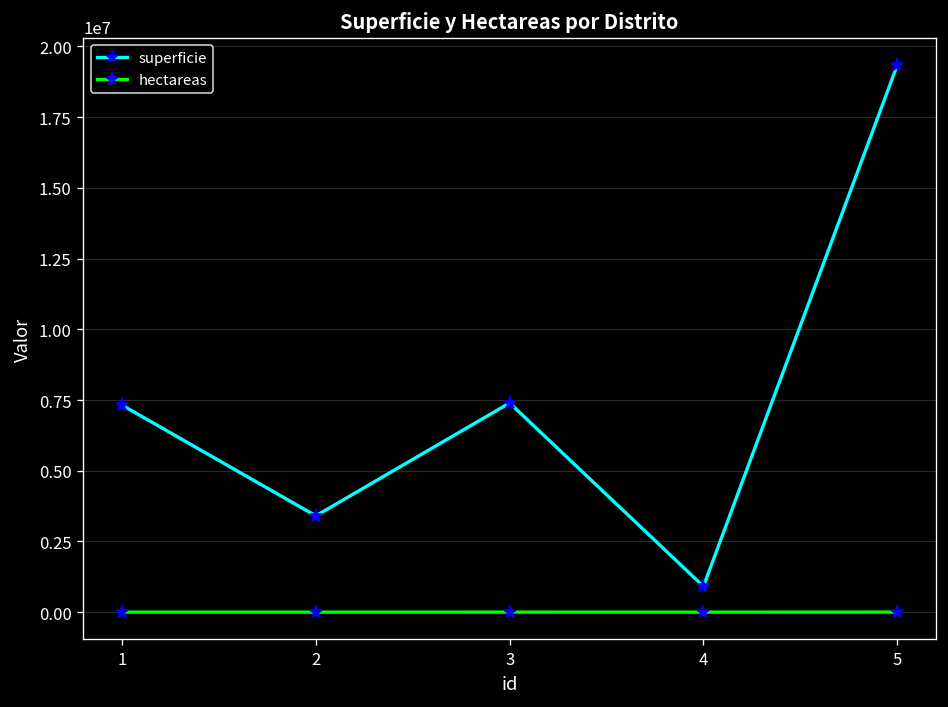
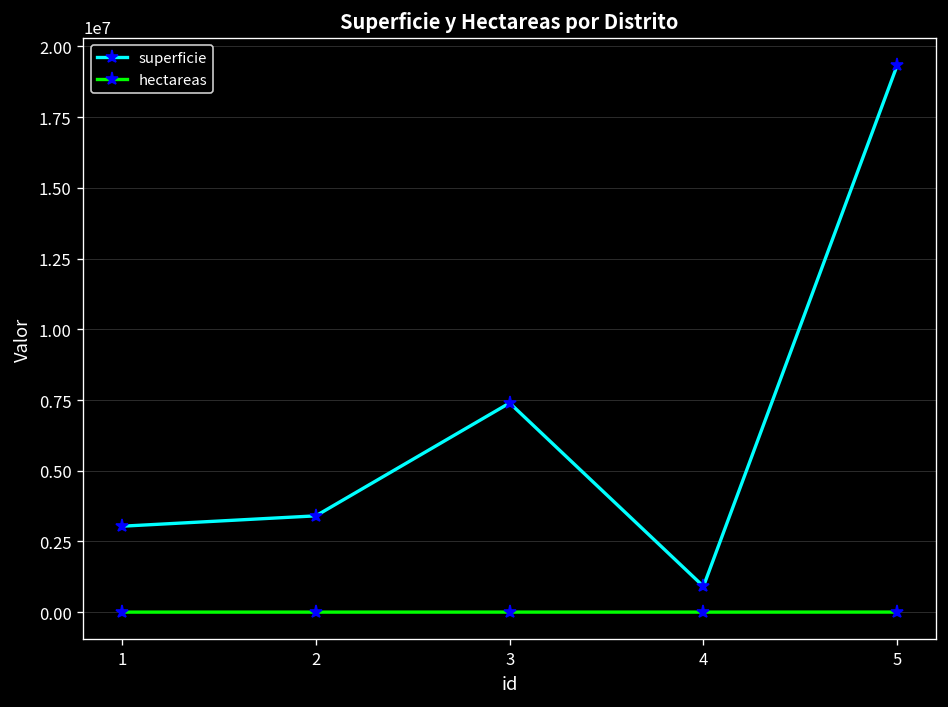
  {
    "superficie": {
-     "1": 7300000,
+     "1": 3000000,
      "2": 3400000,
      "3": 7400000,
      "4": 900000,
      "5": 19300000
    },
    "hectareas": {
      "1": 0,
      "2": 0,
      "3": 0,
      "4": 0,
      "5": 0
    }
  }
